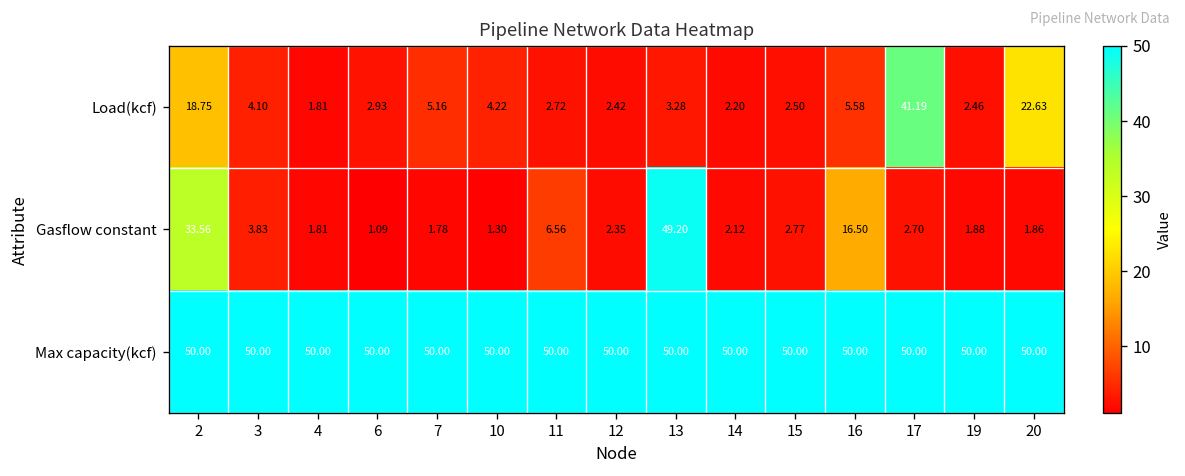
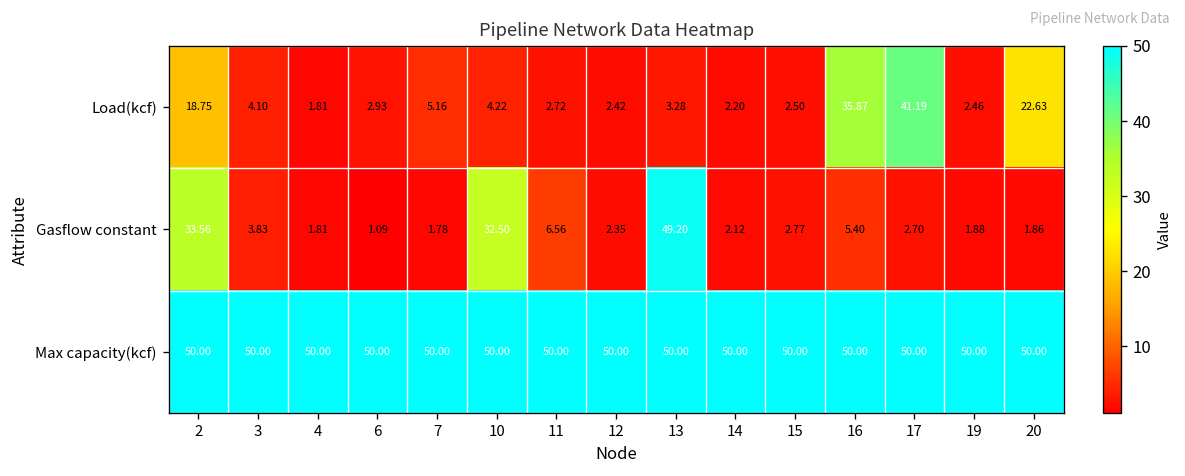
  {
    "Load(kcf)": {
      "2": 18.75,
      "3": 4.10,
      "4": 1.81,
      "6": 2.93,
      "7": 5.16,
      "10": 4.22,
      "11": 2.72,
      "12": 2.42,
      "13": 3.28,
      "14": 2.20,
      "15": 2.50,
-     "16": 5.58,
+     "16": 35.87,
      "17": 41.19,
      "19": 2.46,
      "20": 22.63
    },
    "Gasflow constant": {
      "2": 33.56,
      "3": 3.83,
      "4": 1.81,
      "6": 1.09,
      "7": 1.78,
-     "10": 1.30,
+     "10": 32.50,
      "11": 6.56,
      "12": 2.35,
      "13": 49.20,
      "14": 2.12,
      "15": 2.77,
-     "16": 16.50,
+     "16": 5.40,
      "17": 2.70,
      "19": 1.88,
      "20": 1.86
    },
    "Max capacity(kcf)": {
      "2": 50.00,
      "3": 50.00,
      "4": 50.00,
      "6": 50.00,
      "7": 50.00,
      "10": 50.00,
      "11": 50.00,
      "12": 50.00,
      "13": 50.00,
      "14": 50.00,
      "15": 50.00,
      "16": 50.00,
      "17": 50.00,
      "19": 50.00,
      "20": 50.00
    }
  }
